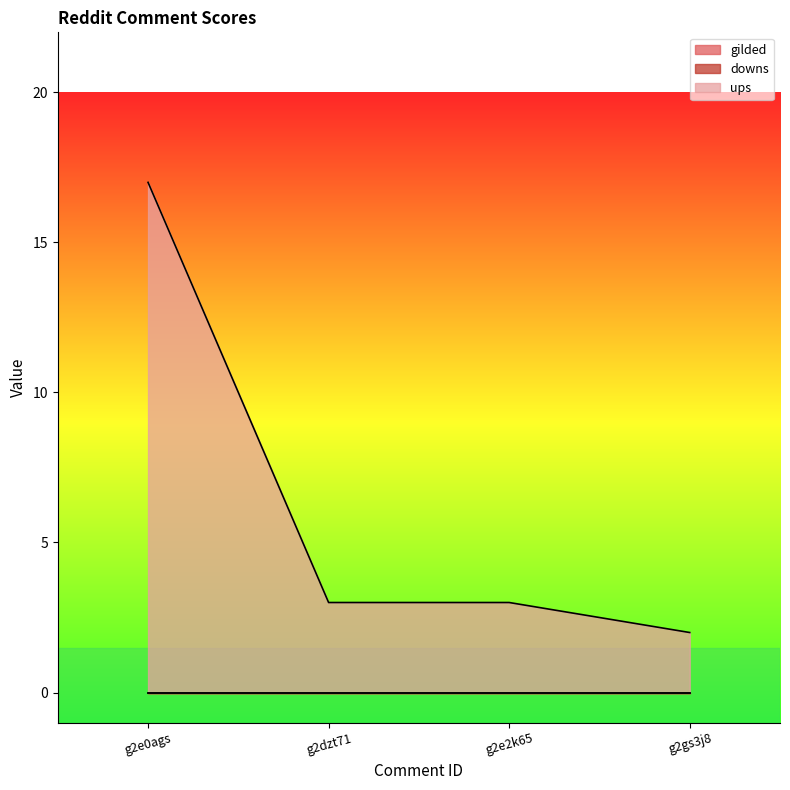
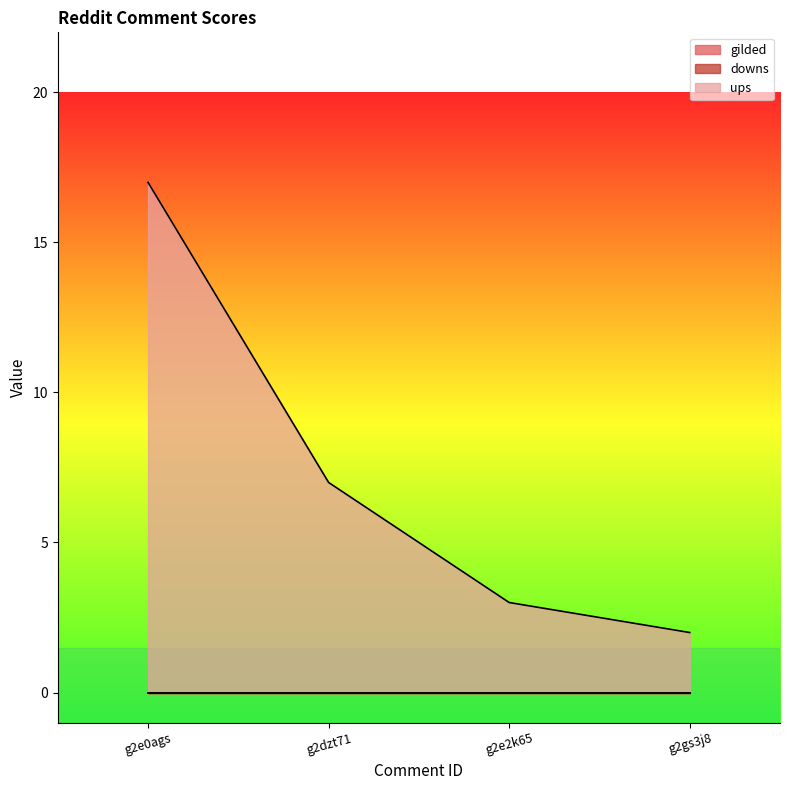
  {
    "downs": {
      "g2e0ags": 0,
      "g2dzt71": 0,
      "g2e2k65": 0,
      "g2gs3j8": 0
    },
    "ups": {
      "g2e0ags": 17,
-     "g2dzt71": 3,
+     "g2dzt71": 7,
      "g2e2k65": 3,
      "g2gs3j8": 2
    }
  }
